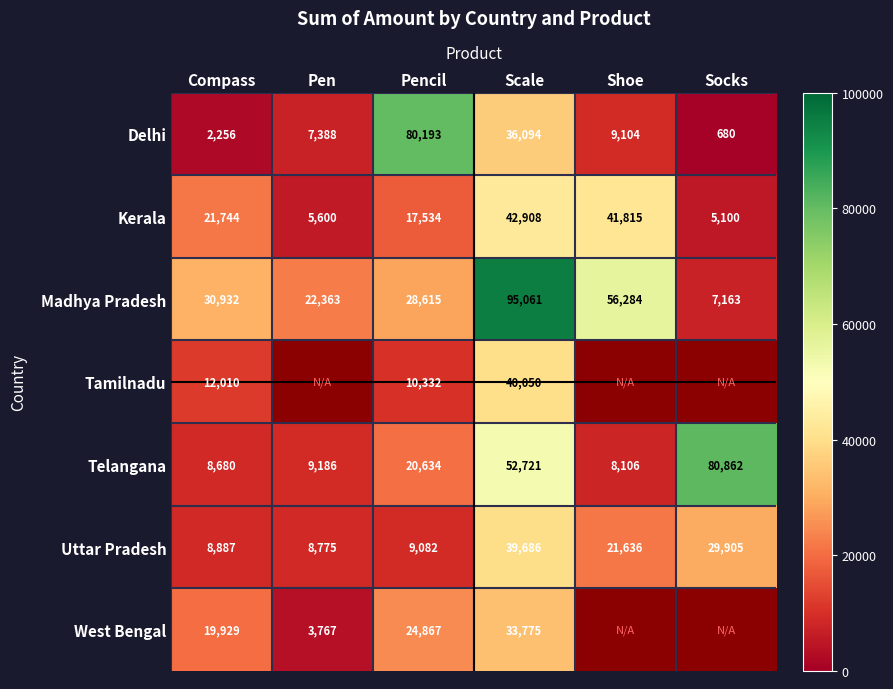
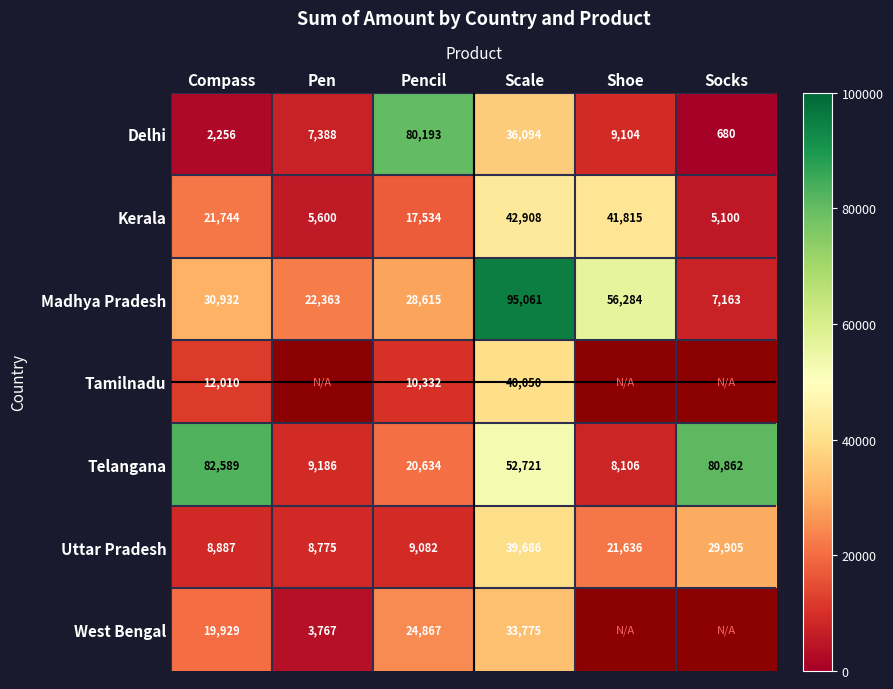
  {
    "Delhi": {
      "Compass": "2,256",
      "Pen": "7,388",
      "Pencil": "80,193",
      "Scale": "36,094",
      "Shoe": "9,104",
      "Socks": "680"
    },
    "Kerala": {
      "Compass": "21,744",
      "Pen": "5,600",
      "Pencil": "17,534",
      "Scale": "42,908",
      "Shoe": "41,815",
      "Socks": "5,100"
    },
    "Madhya Pradesh": {
      "Compass": "30,932",
      "Pen": "22,363",
      "Pencil": "28,615",
      "Scale": "95,061",
      "Shoe": "56,284",
      "Socks": "7,163"
    },
    "Tamilnadu": {
      "Compass": "12,010",
      "Pencil": "10,332",
      "Scale": "40,050"
    },
    "Telangana": {
-     "Compass": "8,680",
+     "Compass": "82,589",
      "Pen": "9,186",
      "Pencil": "20,634",
      "Scale": "52,721",
      "Shoe": "8,106",
      "Socks": "80,862"
    },
    "Uttar Pradesh": {
      "Compass": "8,887",
      "Pen": "8,775",
      "Pencil": "9,082",
      "Scale": "39,686",
      "Shoe": "21,636",
      "Socks": "29,905"
    },
    "West Bengal": {
      "Compass": "19,929",
      "Pen": "3,767",
      "Pencil": "24,867",
      "Scale": "33,775"
    }
  }
